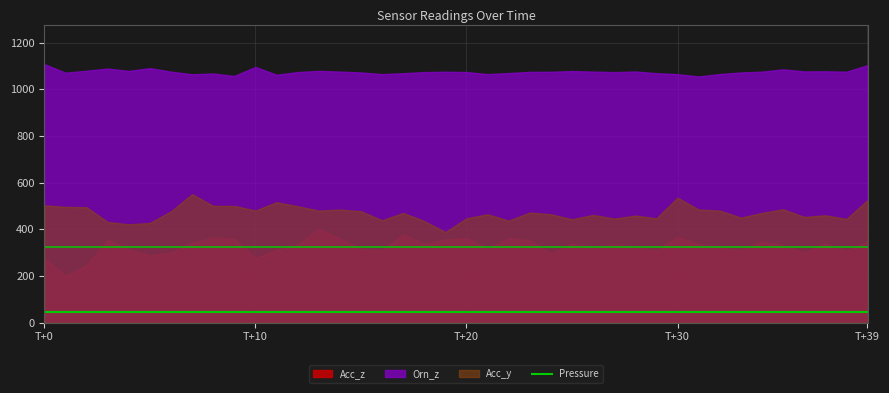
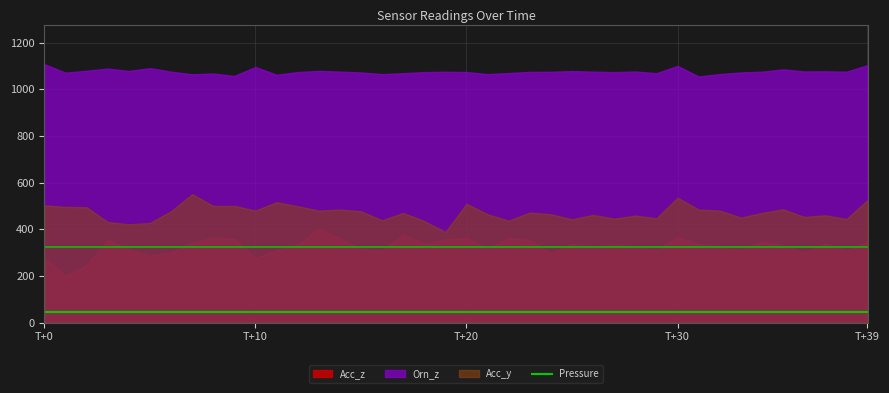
  {
    "Pressure": {
      "T+0": 40,
      "T+10": 40,
      "T+20": 40,
      "T+30": 40,
      "T+39": 40
    },
    "Acc_z": {
      "T+0": 280,
      "T+10": 280,
      "T+20": 360,
      "T+30": 370,
      "T+39": 350
    },
    "Orn_z": {
      "T+0": 1110,
      "T+10": 1100,
      "T+20": 1070,
-     "T+30": 1060,
+     "T+30": 1100,
      "T+39": 1100
    },
    "Acc_y": {
      "T+0": 500,
      "T+10": 480,
-     "T+20": 450,
+     "T+20": 510,
      "T+30": 540,
      "T+39": 520
    }
  }
